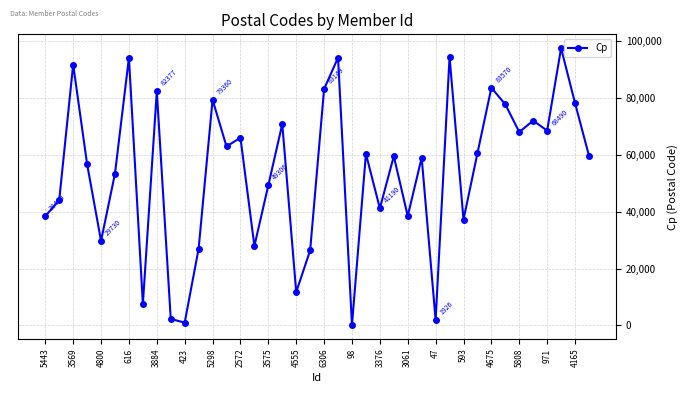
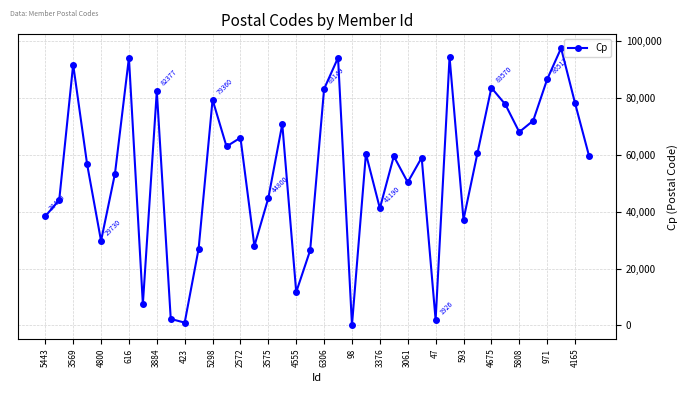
  {
    "4800": "29730",
    "3884": "82377",
    "5298": "79360",
-   "3575": "49306",
+   "3575": "44800",
    "6306": "83149",
    "3376": "41190",
-   "3061": "38,000",
+   "3061": "50,000",
    "47": "1926",
    "4675": "83570",
-   "971": "68490"
+   "971": "86517"
  }
